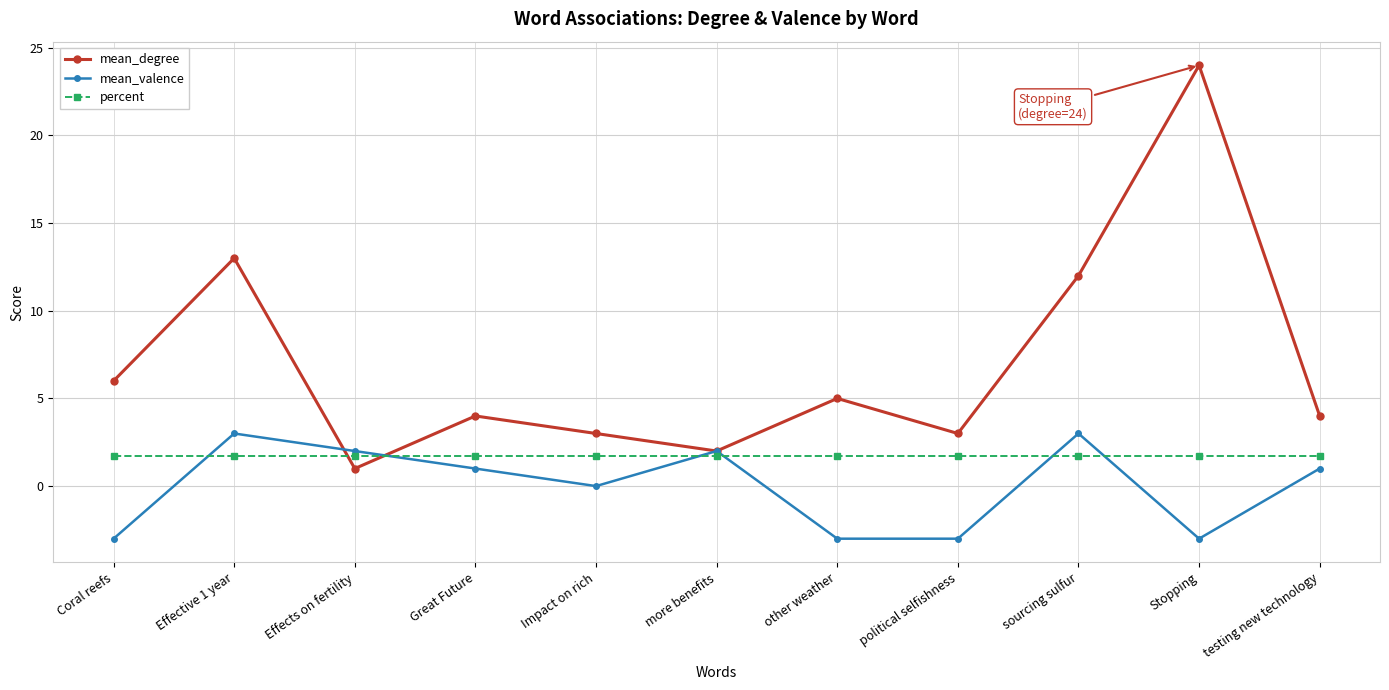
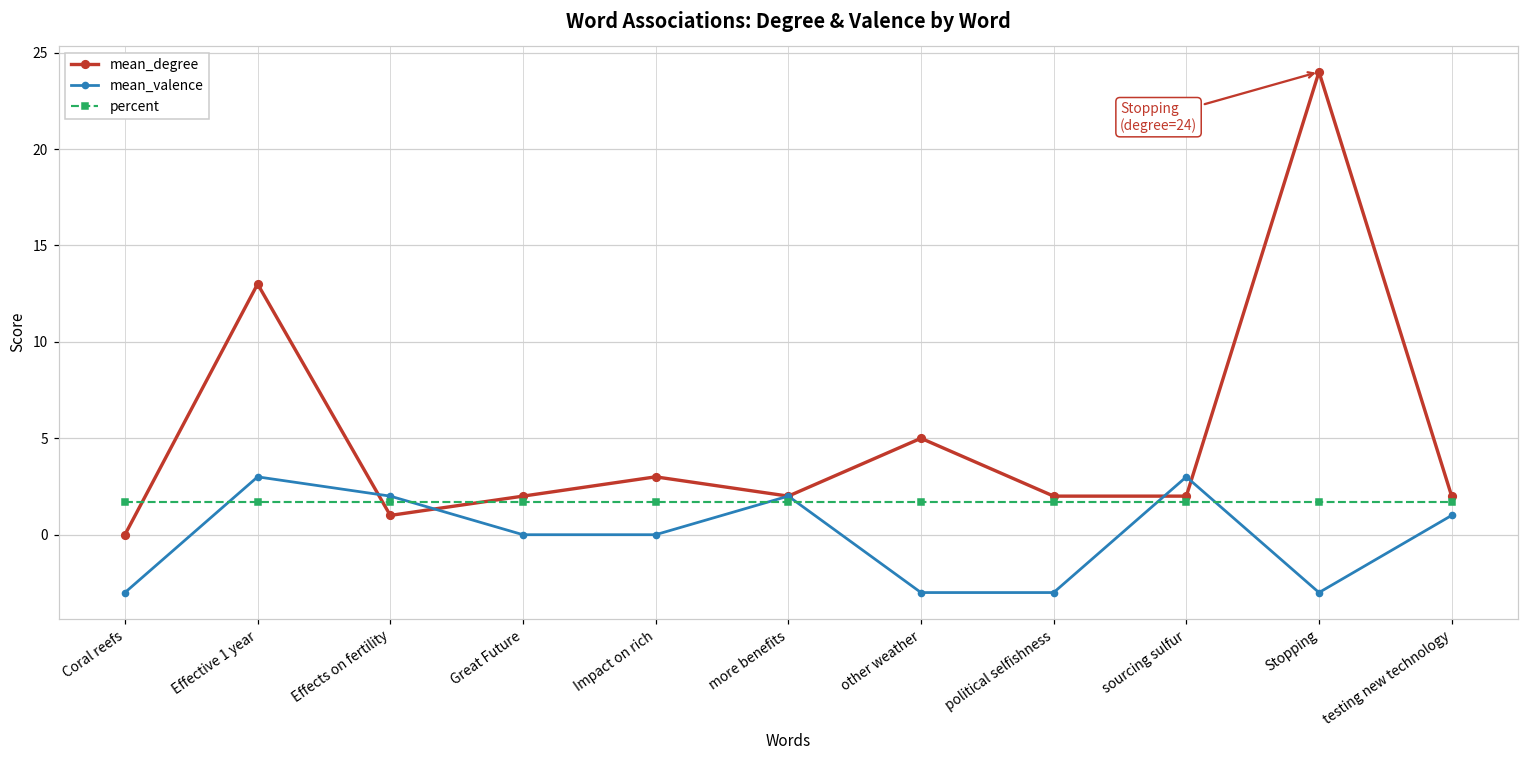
  {
    "mean_degree": {
-     "Coral reefs": 6,
+     "Coral reefs": 0,
      "Effective 1 year": 13,
      "Effects on fertility": 1,
-     "Great Future": 4,
+     "Great Future": 2,
      "Impact on rich": 3,
      "other weather": 5,
-     "political selfishness": 3,
-     "sourcing sulfur": 12,
-     "testing new technology": 4
+     "political selfishness": 2,
+     "sourcing sulfur": 2,
+     "testing new technology": 2
    },
    "mean_valence": {
      "Coral reefs": -3,
      "Effective 1 year": 3,
      "Effects on fertility": 2,
-     "Great Future": 1,
+     "Great Future": 0,
      "Impact on rich": 0,
      "other weather": -3,
      "political selfishness": -3,
      "sourcing sulfur": 3,
      "Stopping": -3,
      "testing new technology": 1
    },
    "percent": {
      "Coral reefs": 1.7,
      "Effective 1 year": 1.7,
      "Effects on fertility": 1.7,
      "Great Future": 1.7,
      "Impact on rich": 1.7,
      "more benefits": 1.7,
      "other weather": 1.7,
      "political selfishness": 1.7,
      "sourcing sulfur": 1.7,
      "Stopping": 1.7,
      "testing new technology": 1.7
    }
  }
